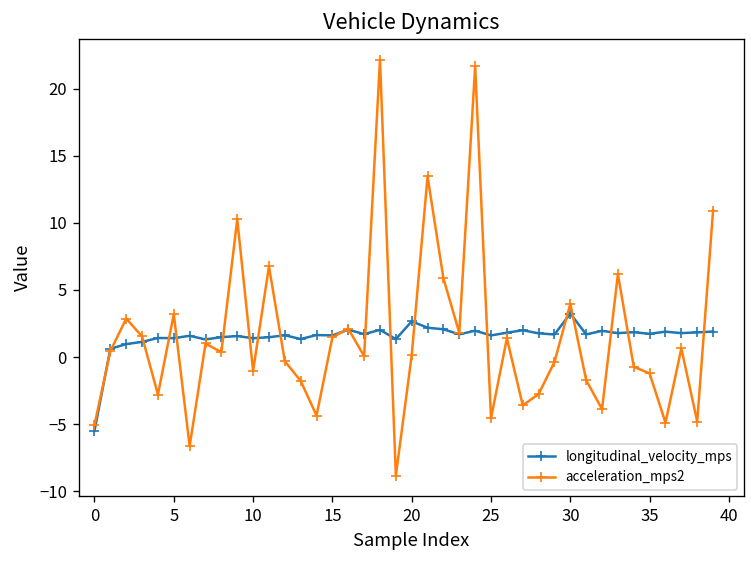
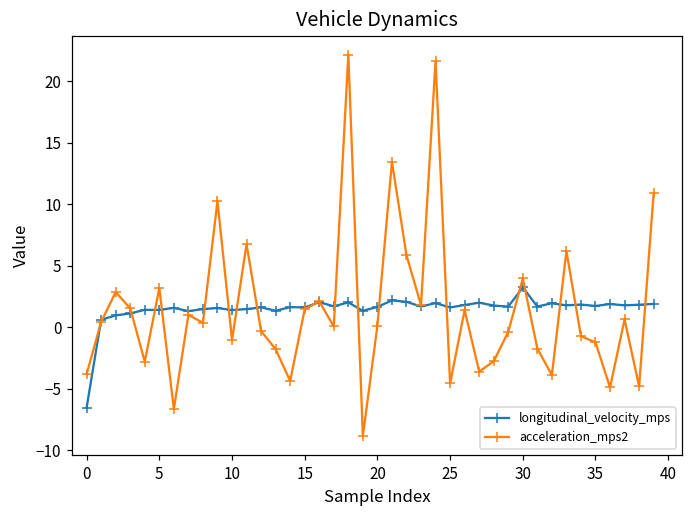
  {
    "longitudinal_velocity_mps": {
-     "0": -5.5,
+     "0": -6.5,
      "5": 1.4,
      "10": 1.4,
-     "20": 2.7,
+     "20": 1.7,
      "25": 1.6,
      "30": 3.2,
      "35": 1.7
    },
    "acceleration_mps2": {
-     "0": -5.0,
+     "0": -3.8,
      "5": 3.2,
      "10": -1.0,
      "20": 0.1,
      "25": -4.6,
      "30": 4.0,
      "35": -1.2
    }
  }
